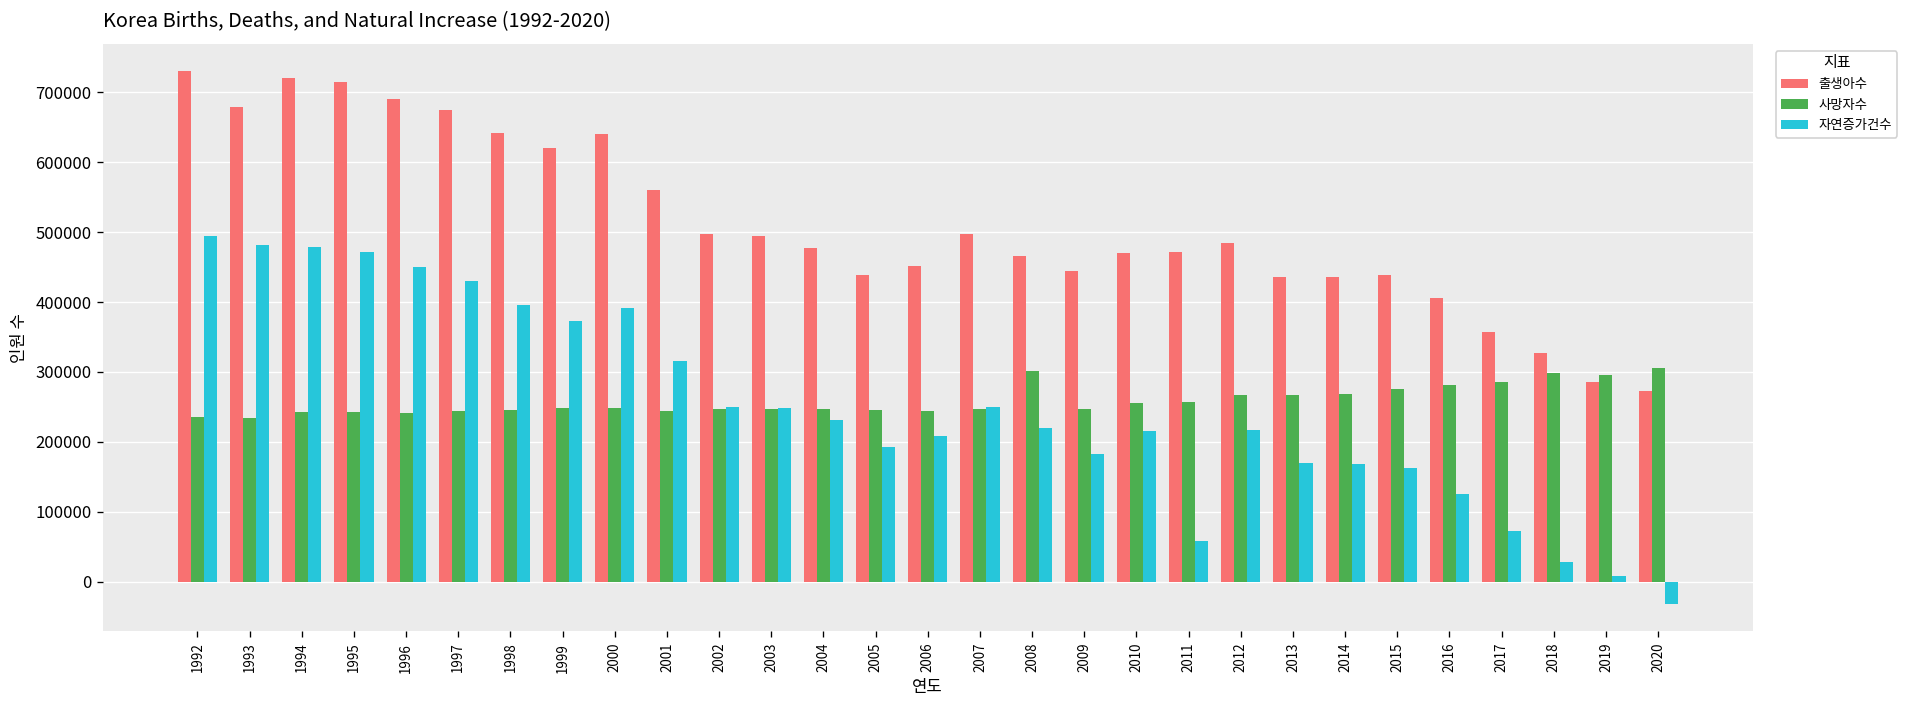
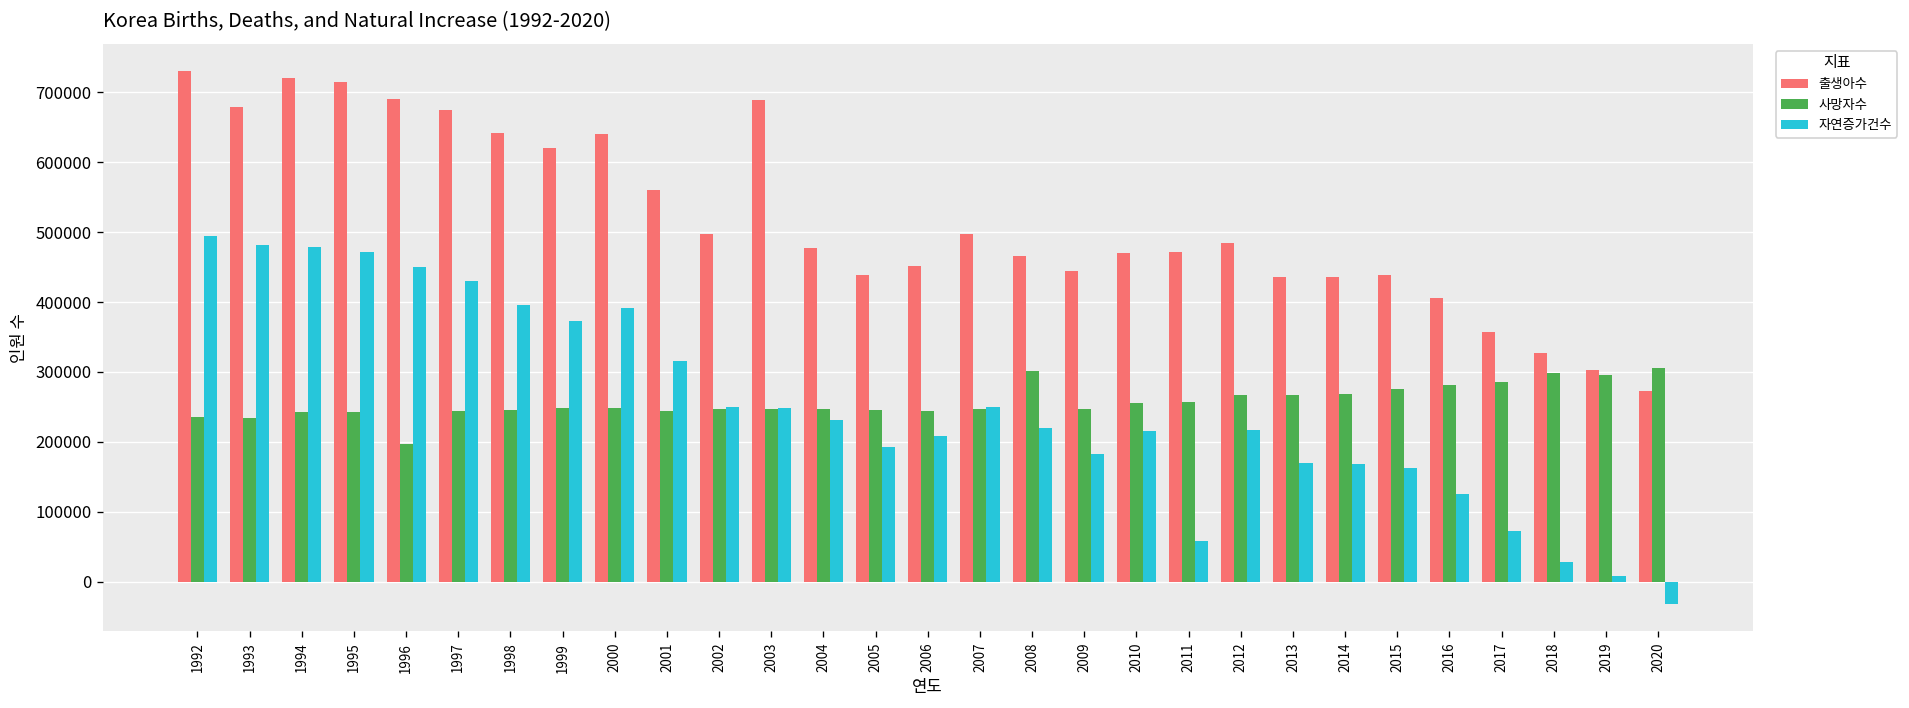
  {
    "출생아수": {
      "1992": 730000,
      "1993": 680000,
      "1994": 720000,
      "1995": 720000,
      "1996": 690000,
      "1997": 680000,
      "1998": 640000,
      "1999": 620000,
      "2000": 640000,
      "2001": 560000,
      "2002": 500000,
-     "2003": 500000,
+     "2003": 690000,
      "2004": 480000,
      "2005": 440000,
      "2006": 450000,
      "2007": 500000,
      "2008": 470000,
      "2009": 440000,
      "2010": 470000,
      "2011": 470000,
      "2012": 480000,
      "2013": 440000,
      "2014": 440000,
      "2015": 440000,
      "2016": 410000,
      "2017": 360000,
      "2018": 330000,
-     "2019": 290000,
+     "2019": 300000,
      "2020": 270000
    },
    "사망자수": {
      "1992": 240000,
      "1993": 230000,
      "1994": 240000,
      "1995": 240000,
-     "1996": 240000,
+     "1996": 200000,
      "1997": 240000,
      "1998": 250000,
      "1999": 250000,
      "2000": 250000,
      "2001": 240000,
      "2002": 250000,
      "2003": 250000,
      "2004": 250000,
      "2005": 250000,
      "2006": 240000,
      "2007": 250000,
      "2008": 300000,
      "2009": 250000,
      "2010": 260000,
      "2011": 260000,
      "2012": 270000,
      "2013": 270000,
      "2014": 270000,
      "2015": 280000,
      "2016": 280000,
      "2017": 290000,
      "2018": 300000,
      "2019": 300000,
      "2020": 300000
    },
    "자연증가건수": {
      "1992": 490000,
      "1993": 480000,
      "1994": 480000,
      "1995": 470000,
      "1996": 450000,
      "1997": 430000,
      "1998": 400000,
      "1999": 370000,
      "2000": 390000,
      "2001": 320000,
      "2002": 250000,
      "2003": 250000,
      "2004": 230000,
      "2005": 190000,
      "2006": 210000,
      "2007": 250000,
      "2008": 220000,
      "2009": 180000,
      "2010": 210000,
      "2011": 60000,
      "2012": 220000,
      "2013": 170000,
      "2014": 170000,
      "2015": 160000,
      "2016": 130000,
      "2017": 70000,
      "2018": 30000,
      "2019": 10000,
      "2020": -30000
    }
  }
